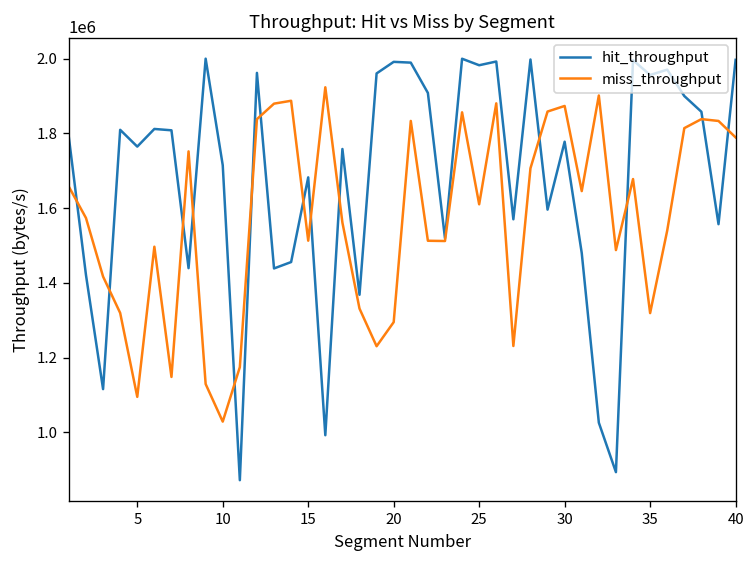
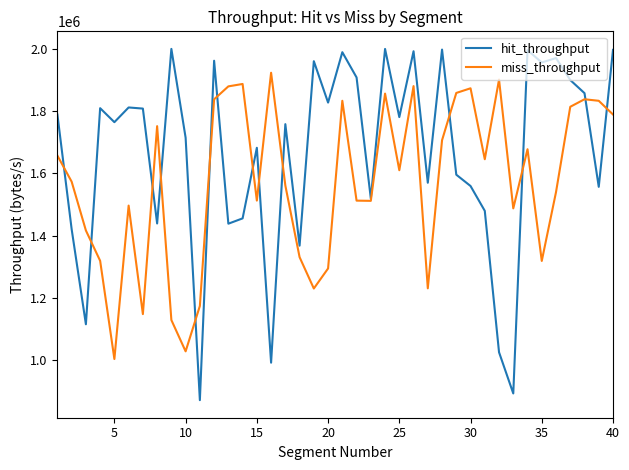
  {
    "hit_throughput": {
      "5": 1760000,
      "10": 1710000,
      "15": 1680000,
-     "20": 1990000,
-     "25": 1980000,
-     "30": 1780000,
+     "20": 1830000,
+     "25": 1780000,
+     "30": 1560000,
      "40": 2000000
    },
    "miss_throughput": {
-     "5": 1090000,
+     "5": 1000000,
      "10": 1030000,
      "15": 1510000,
      "20": 1290000,
      "25": 1610000,
      "30": 1870000,
      "35": 1320000,
      "40": 1790000
    }
  }
